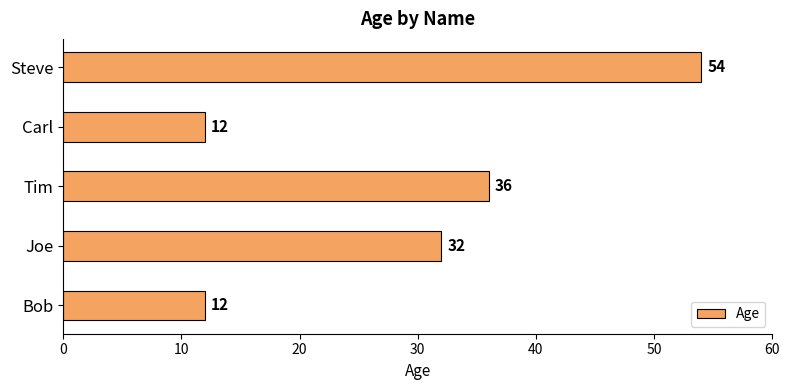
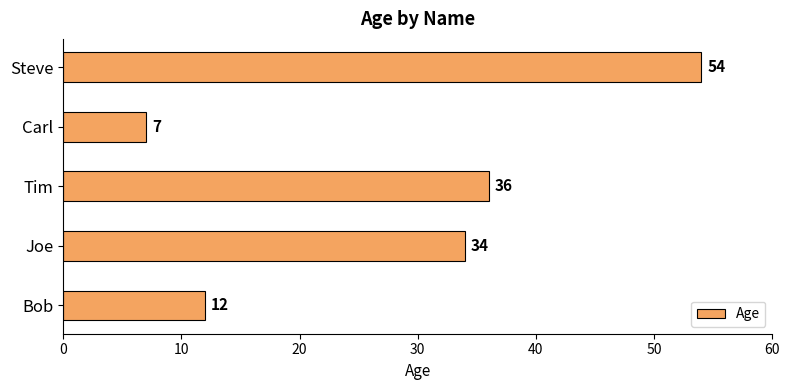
  {
    "Steve": 54,
-   "Carl": 12,
+   "Carl": 7,
    "Tim": 36,
-   "Joe": 32,
+   "Joe": 34,
    "Bob": 12
  }
